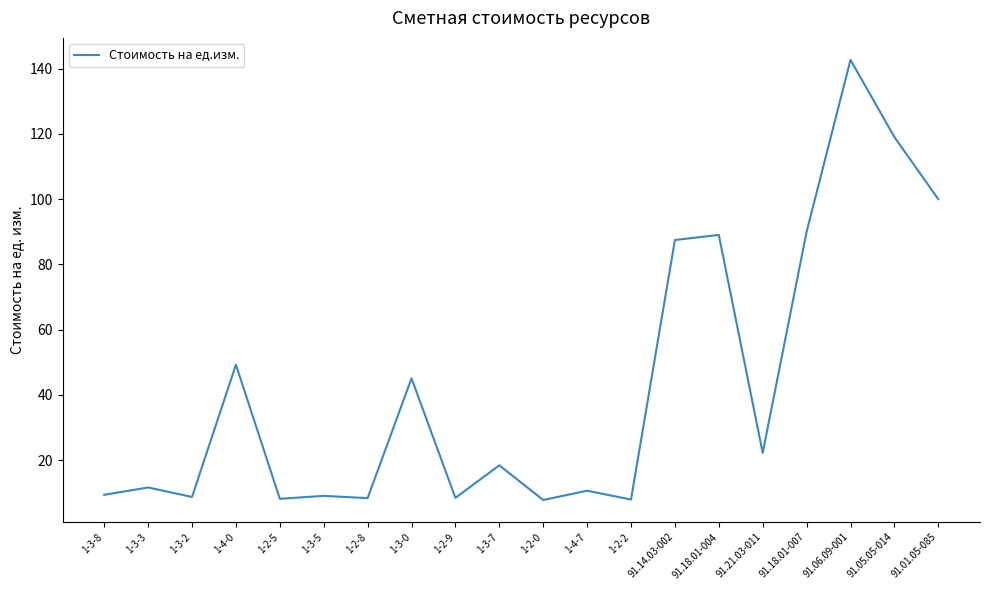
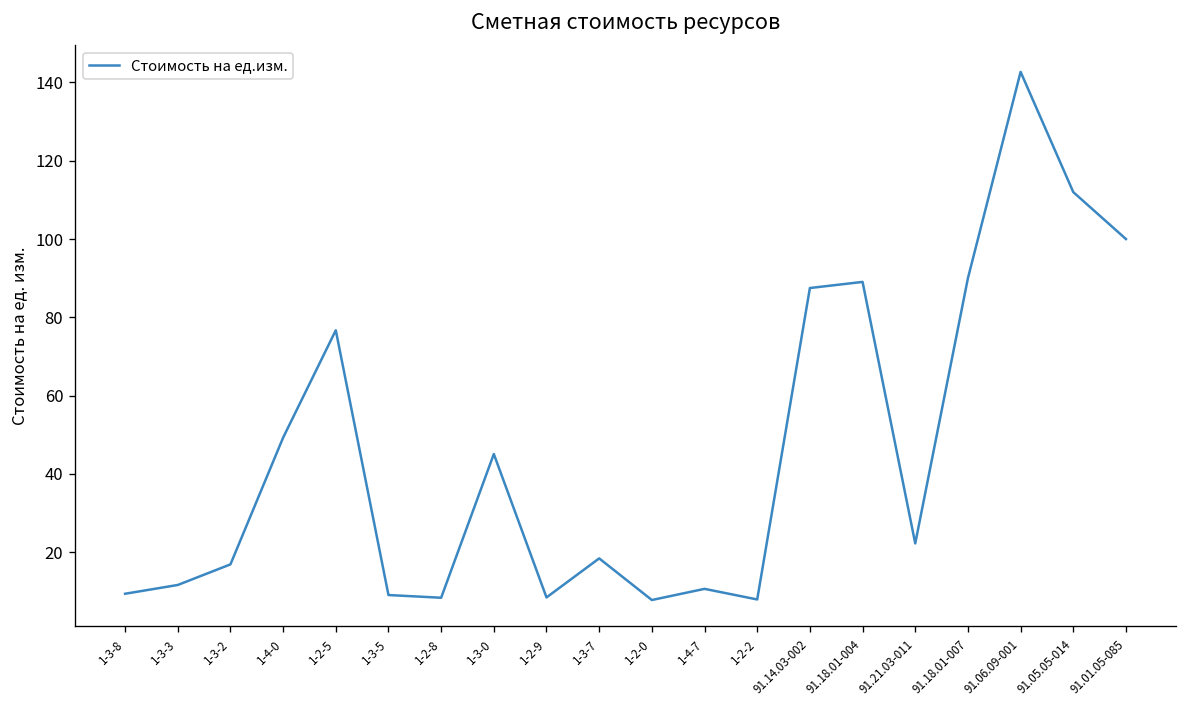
  {
    "1-3-8": 9,
    "1-3-3": 12,
-   "1-3-2": 9,
+   "1-3-2": 17,
    "1-4-0": 49,
-   "1-2-5": 8,
+   "1-2-5": 77,
    "1-3-5": 9,
    "1-2-8": 8,
    "1-3-0": 45,
    "1-2-9": 8,
    "1-3-7": 18,
    "1-2-0": 8,
    "1-4-7": 11,
    "1-2-2": 8,
    "91.14.03-002": 87,
    "91.18.01-004": 89,
    "91.21.03-011": 22,
    "91.18.01-007": 90,
    "91.06.09-001": 143,
-   "91.05.05-014": 119,
+   "91.05.05-014": 112,
    "91.01.05-085": 100
  }
